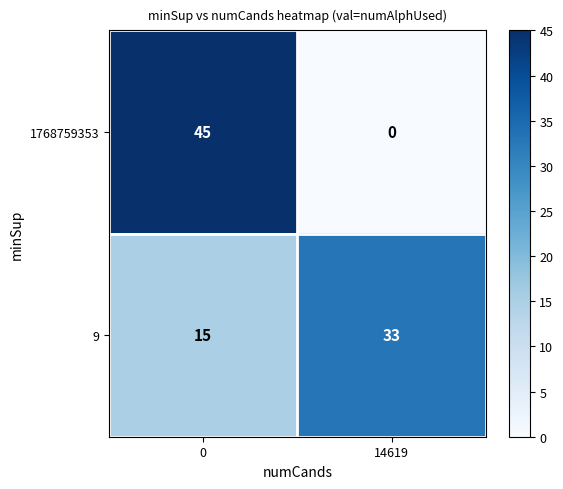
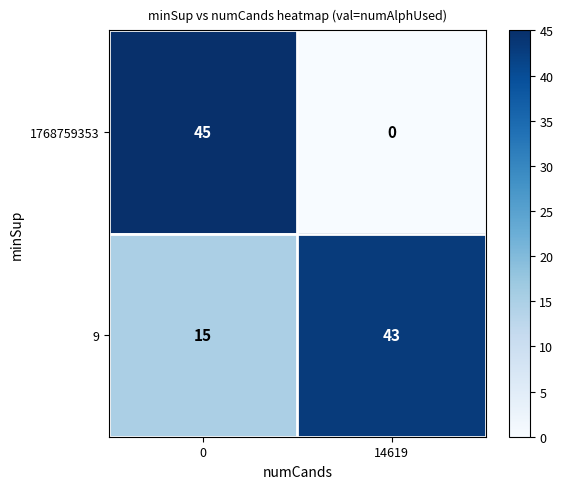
  {
    "1768759353": {
      "0": 45,
      "14619": 0
    },
    "9": {
      "0": 15,
-     "14619": 33
+     "14619": 43
    }
  }
